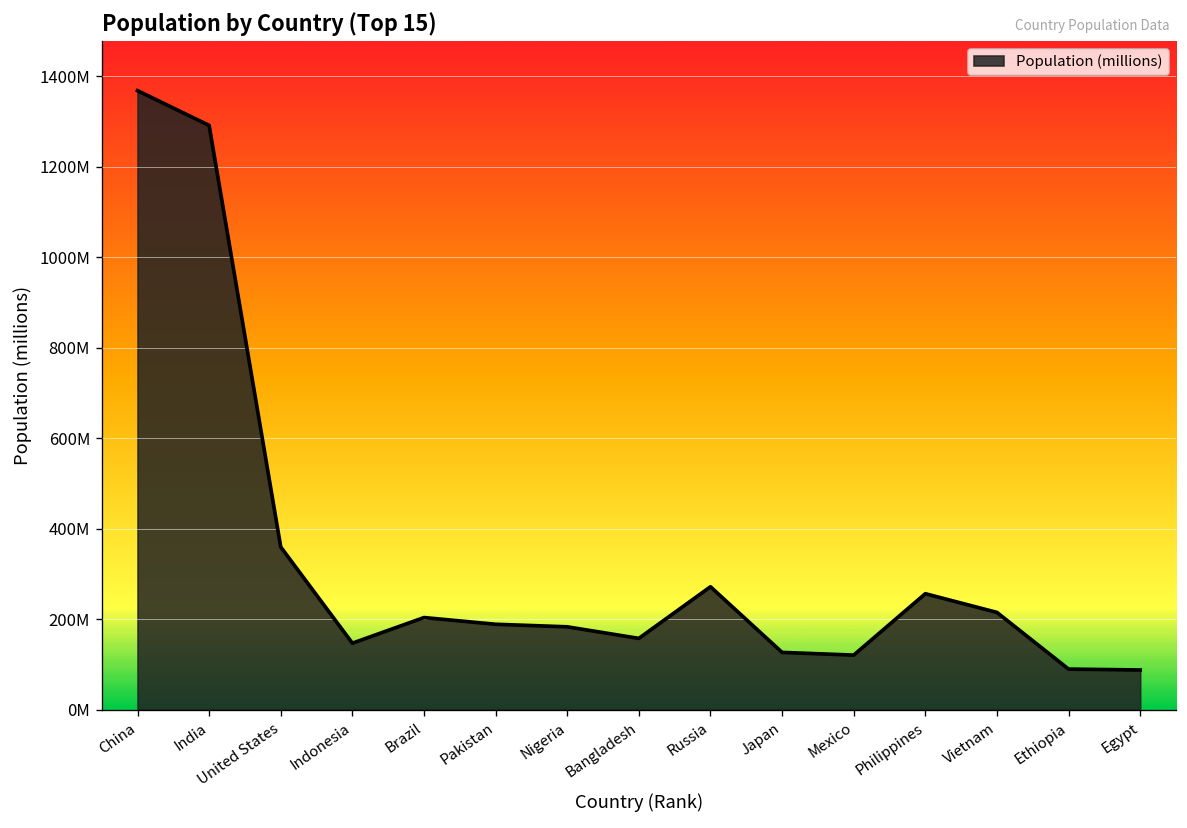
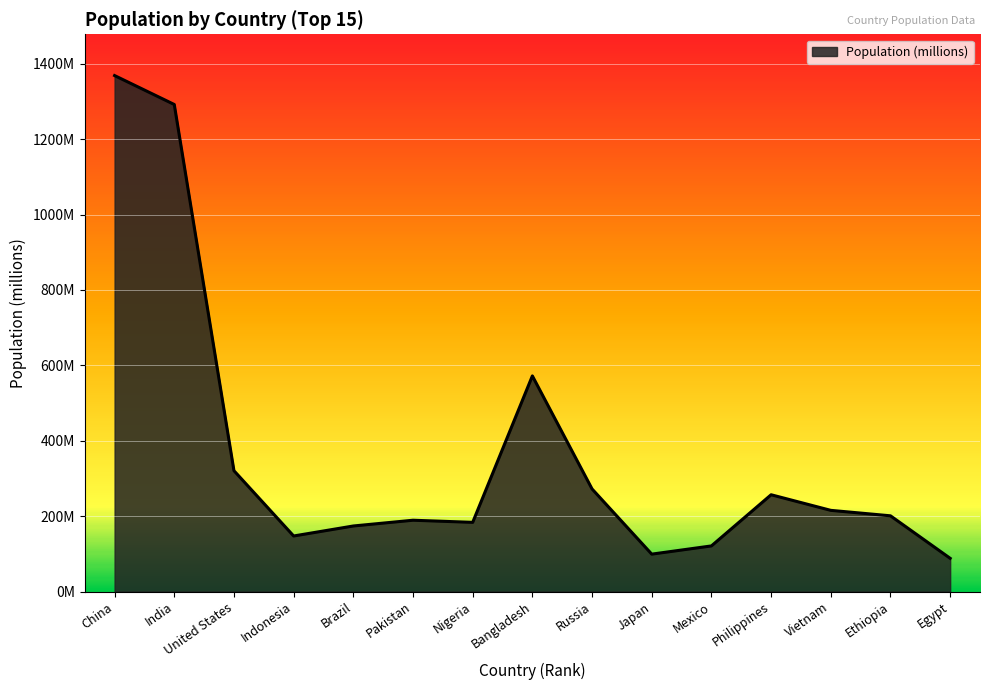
  {
    "China": 1370000000,
    "India": 1290000000,
-   "United States": 360000000,
+   "United States": 320000000,
    "Indonesia": 150000000,
-   "Brazil": 200000000,
+   "Brazil": 170000000,
    "Pakistan": 190000000,
    "Nigeria": 180000000,
-   "Bangladesh": 160000000,
+   "Bangladesh": 570000000,
    "Russia": 270000000,
-   "Japan": 130000000,
+   "Japan": 100000000,
    "Mexico": 120000000,
    "Philippines": 260000000,
    "Vietnam": 220000000,
-   "Ethiopia": 90000000,
+   "Ethiopia": 200000000,
    "Egypt": 90000000
  }
